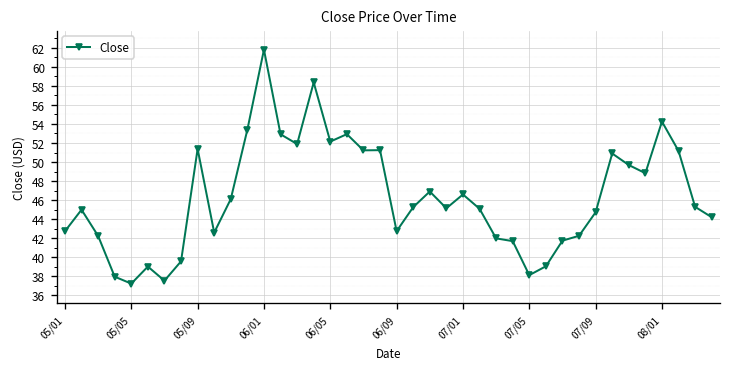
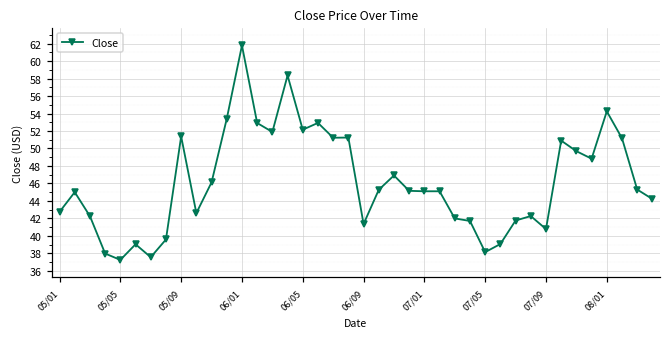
  {
    "05/01": 43,
    "05/05": 37,
    "05/09": 51,
    "06/01": 62,
    "06/05": 52,
-   "06/09": 43,
-   "07/01": 47,
+   "06/09": 41,
+   "07/01": 45,
    "07/05": 38,
-   "07/09": 45,
+   "07/09": 41,
    "08/01": 54
  }
